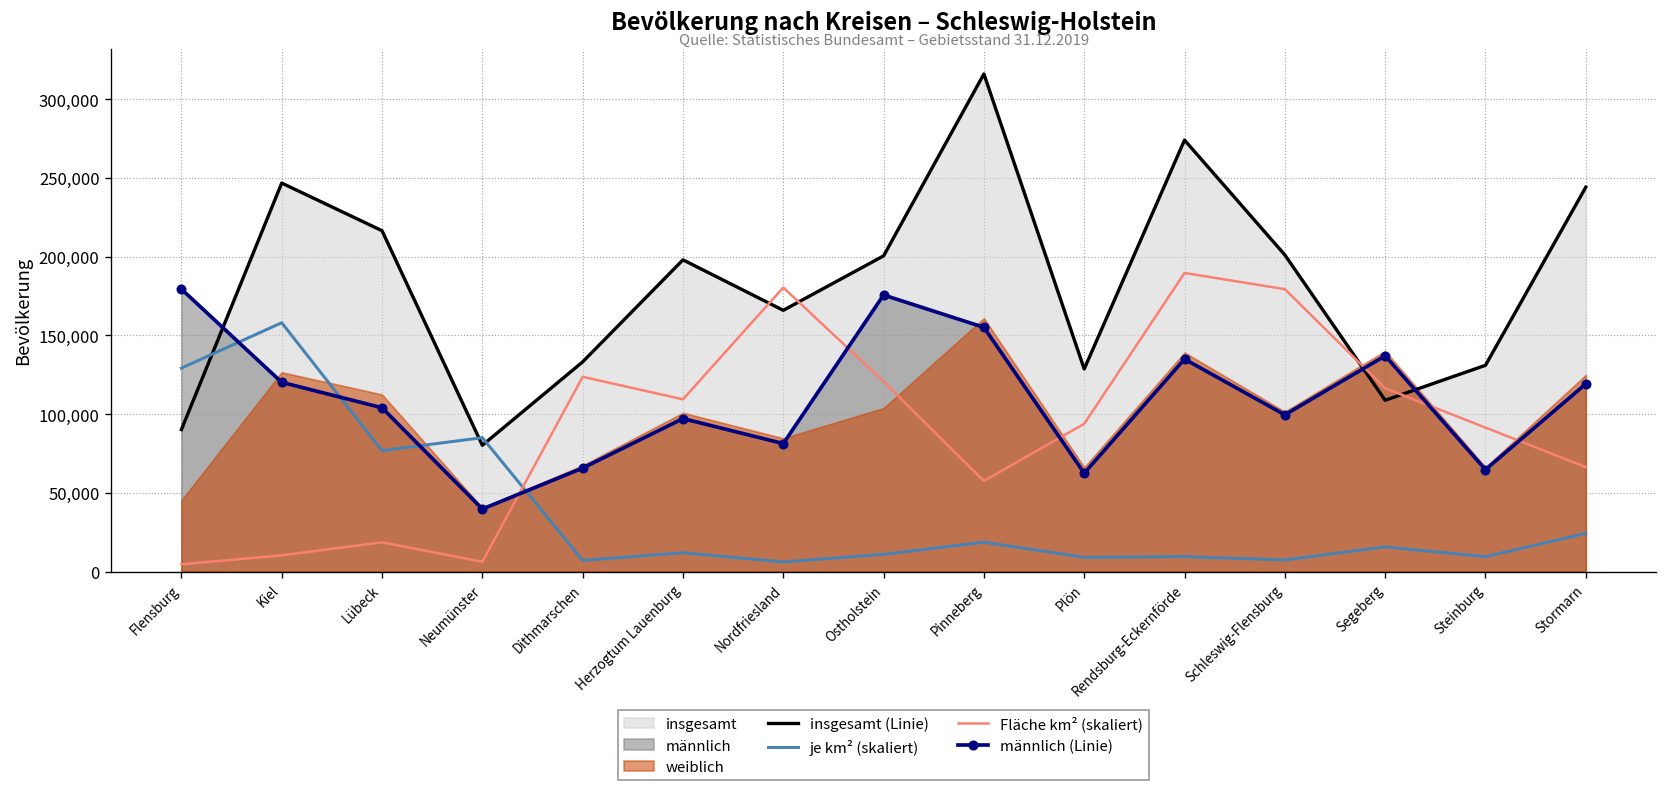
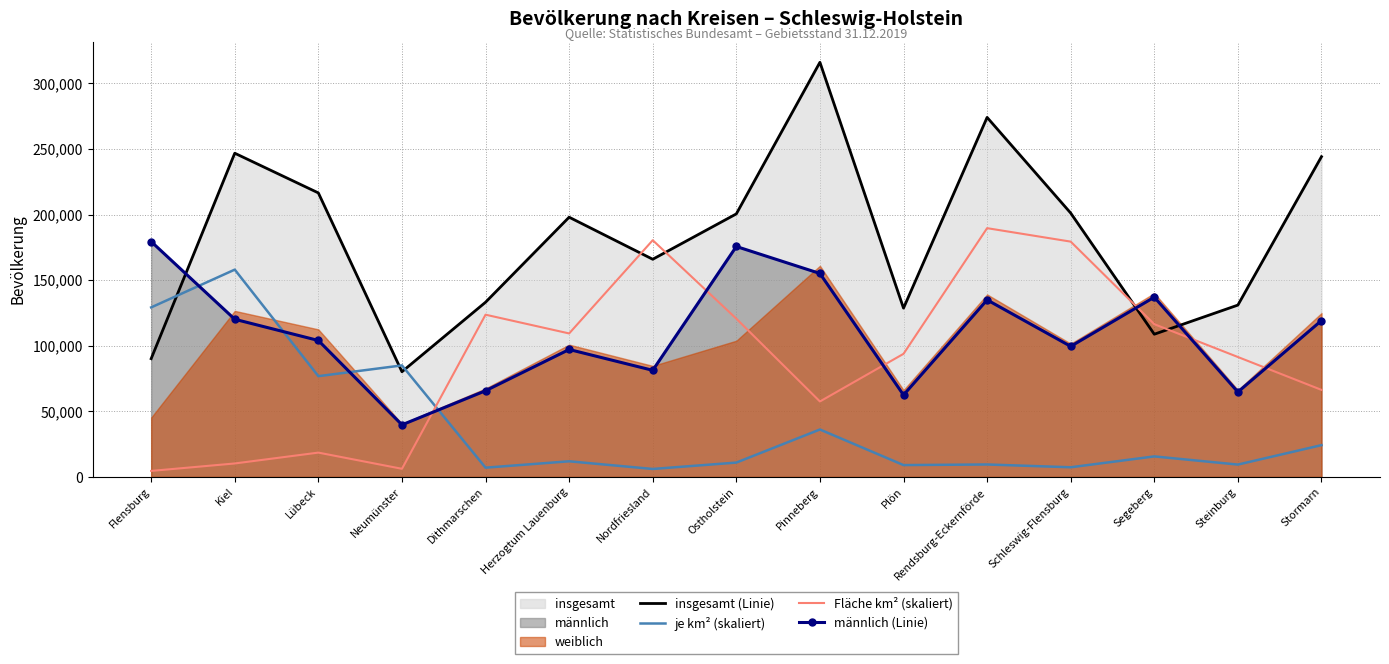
  {
    "insgesamt": {
      "Flensburg": "90,000",
      "Kiel": "247,000",
      "Lübeck": "217,000",
      "Neumünster": "80,000",
      "Dithmarschen": "133,000",
      "Herzogtum Lauenburg": "198,000",
      "Nordfriesland": "166,000",
      "Ostholstein": "201,000",
      "Pinneberg": "316,000",
      "Plön": "129,000",
      "Rendsburg-Eckernförde": "274,000",
      "Schleswig-Flensburg": "201,000",
      "Segeberg": "109,000",
      "Steinburg": "131,000",
      "Stormarn": "244,000"
    },
    "je km² (skaliert)": {
      "Flensburg": "129,000",
      "Kiel": "158,000",
      "Lübeck": "77,000",
      "Neumünster": "85,000",
      "Dithmarschen": "7,000",
      "Herzogtum Lauenburg": "12,000",
      "Nordfriesland": "6,000",
      "Ostholstein": "11,000",
-     "Pinneberg": "19,000",
+     "Pinneberg": "36,000",
      "Plön": "9,000",
      "Rendsburg-Eckernförde": "9,000",
      "Schleswig-Flensburg": "7,000",
      "Segeberg": "16,000",
      "Steinburg": "9,000",
      "Stormarn": "24,000"
    },
    "männlich": {
      "Flensburg": "179,000",
      "Kiel": "120,000",
      "Lübeck": "104,000",
      "Herzogtum Lauenburg": "97,000",
      "Nordfriesland": "81,000",
      "Ostholstein": "176,000",
      "Pinneberg": "155,000",
      "Plön": "62,000",
      "Rendsburg-Eckernförde": "135,000",
      "Schleswig-Flensburg": "100,000",
      "Segeberg": "137,000",
      "Stormarn": "119,000"
    }
  }
